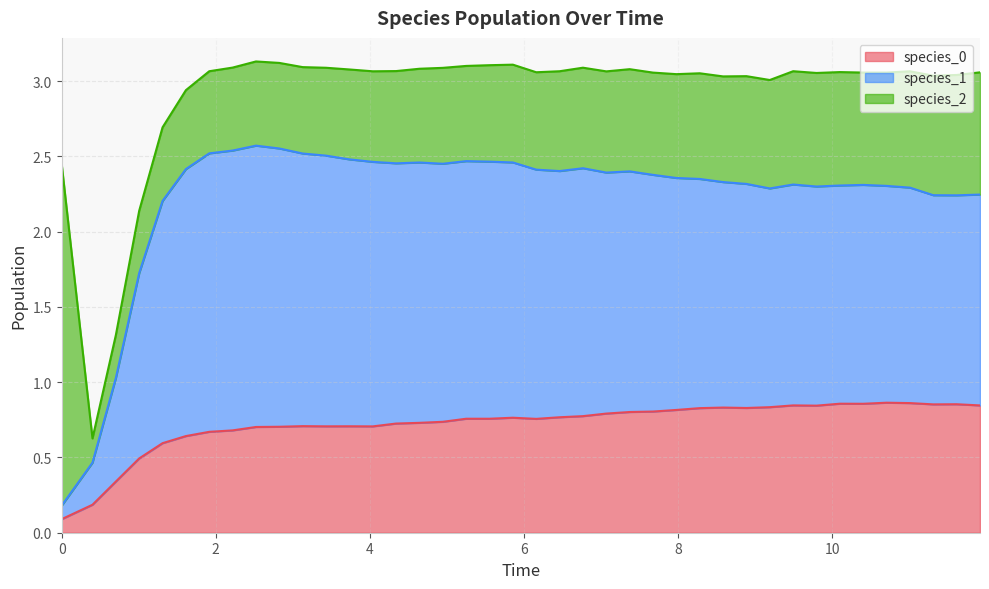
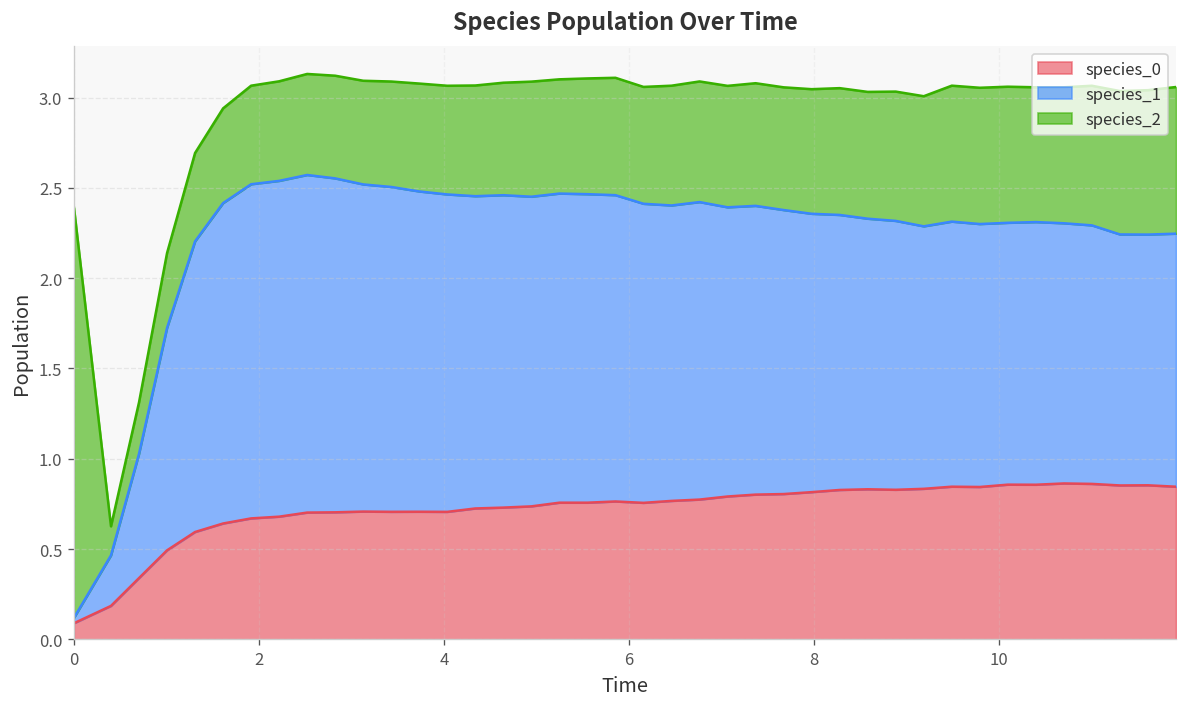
  {
    "species_0": {
      "0": 0.09
    },
    "species_1": {
-     "0": 0.09
+     "0": 0.03
    },
    "species_2": {
      "0": 2.27
    }
  }
